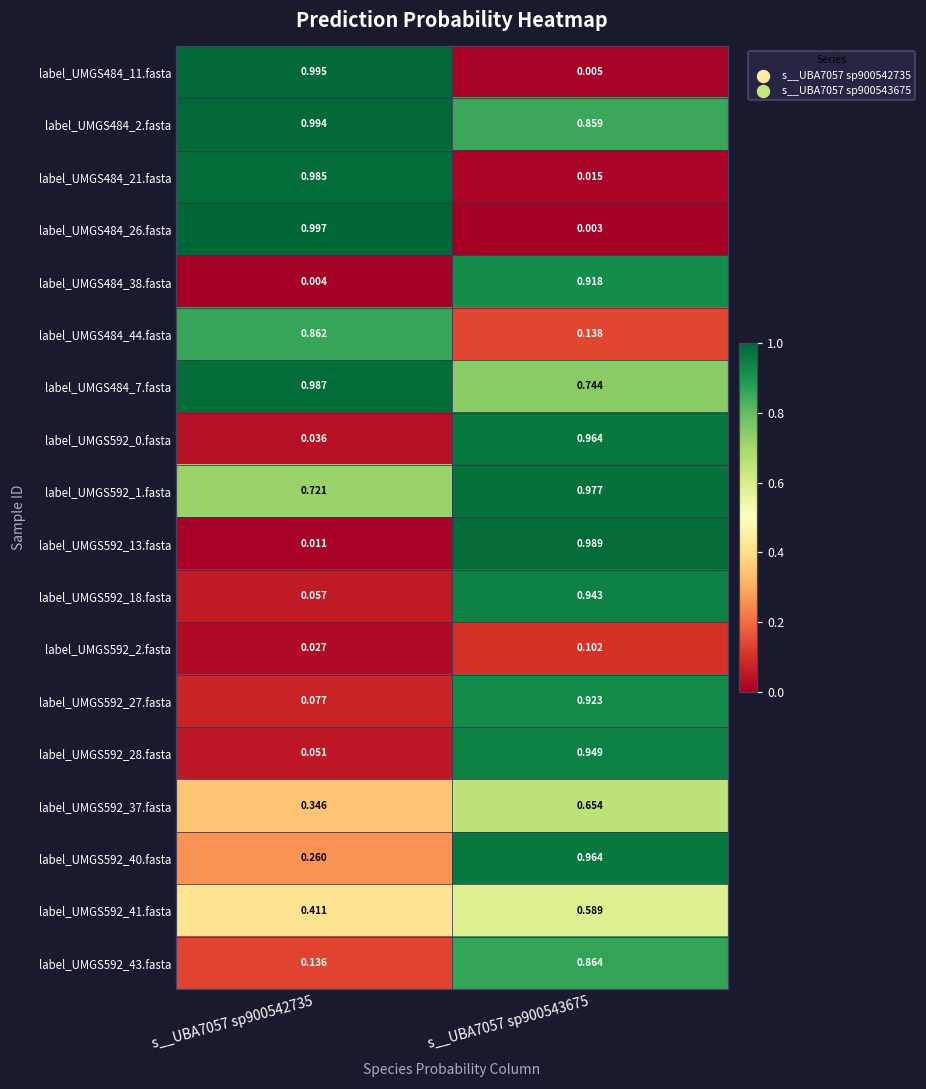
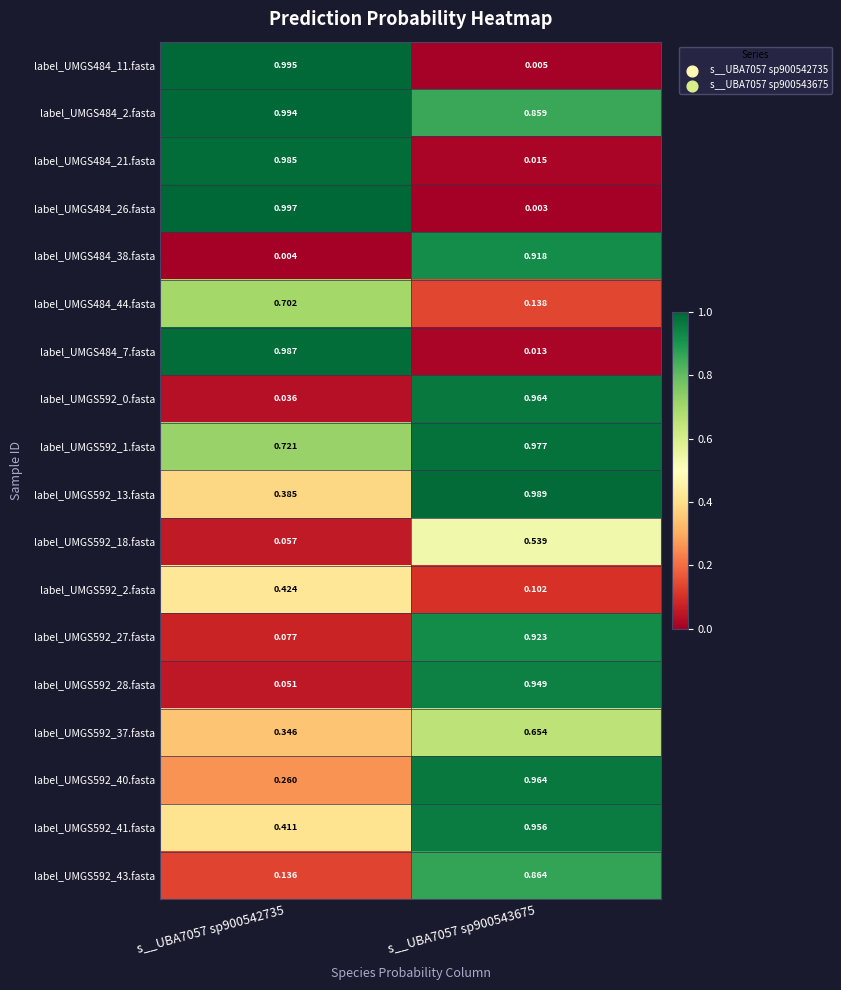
  {
    "label_UMGS484_11.fasta": {
      "s__UBA7057 sp900542735": 0.995,
      "s__UBA7057 sp900543675": 0.005
    },
    "label_UMGS484_2.fasta": {
      "s__UBA7057 sp900542735": 0.994,
      "s__UBA7057 sp900543675": 0.859
    },
    "label_UMGS484_21.fasta": {
      "s__UBA7057 sp900542735": 0.985,
      "s__UBA7057 sp900543675": 0.015
    },
    "label_UMGS484_26.fasta": {
      "s__UBA7057 sp900542735": 0.997,
      "s__UBA7057 sp900543675": 0.003
    },
    "label_UMGS484_38.fasta": {
      "s__UBA7057 sp900542735": 0.004,
      "s__UBA7057 sp900543675": 0.918
    },
    "label_UMGS484_44.fasta": {
-     "s__UBA7057 sp900542735": 0.862,
+     "s__UBA7057 sp900542735": 0.702,
      "s__UBA7057 sp900543675": 0.138
    },
    "label_UMGS484_7.fasta": {
      "s__UBA7057 sp900542735": 0.987,
-     "s__UBA7057 sp900543675": 0.744
+     "s__UBA7057 sp900543675": 0.013
    },
    "label_UMGS592_0.fasta": {
      "s__UBA7057 sp900542735": 0.036,
      "s__UBA7057 sp900543675": 0.964
    },
    "label_UMGS592_1.fasta": {
      "s__UBA7057 sp900542735": 0.721,
      "s__UBA7057 sp900543675": 0.977
    },
    "label_UMGS592_13.fasta": {
-     "s__UBA7057 sp900542735": 0.011,
+     "s__UBA7057 sp900542735": 0.385,
      "s__UBA7057 sp900543675": 0.989
    },
    "label_UMGS592_18.fasta": {
      "s__UBA7057 sp900542735": 0.057,
-     "s__UBA7057 sp900543675": 0.943
+     "s__UBA7057 sp900543675": 0.539
    },
    "label_UMGS592_2.fasta": {
-     "s__UBA7057 sp900542735": 0.027,
+     "s__UBA7057 sp900542735": 0.424,
      "s__UBA7057 sp900543675": 0.102
    },
    "label_UMGS592_27.fasta": {
      "s__UBA7057 sp900542735": 0.077,
      "s__UBA7057 sp900543675": 0.923
    },
    "label_UMGS592_28.fasta": {
      "s__UBA7057 sp900542735": 0.051,
      "s__UBA7057 sp900543675": 0.949
    },
    "label_UMGS592_37.fasta": {
      "s__UBA7057 sp900542735": 0.346,
      "s__UBA7057 sp900543675": 0.654
    },
    "label_UMGS592_40.fasta": {
      "s__UBA7057 sp900542735": 0.260,
      "s__UBA7057 sp900543675": 0.964
    },
    "label_UMGS592_41.fasta": {
      "s__UBA7057 sp900542735": 0.411,
-     "s__UBA7057 sp900543675": 0.589
+     "s__UBA7057 sp900543675": 0.956
    },
    "label_UMGS592_43.fasta": {
      "s__UBA7057 sp900542735": 0.136,
      "s__UBA7057 sp900543675": 0.864
    }
  }
